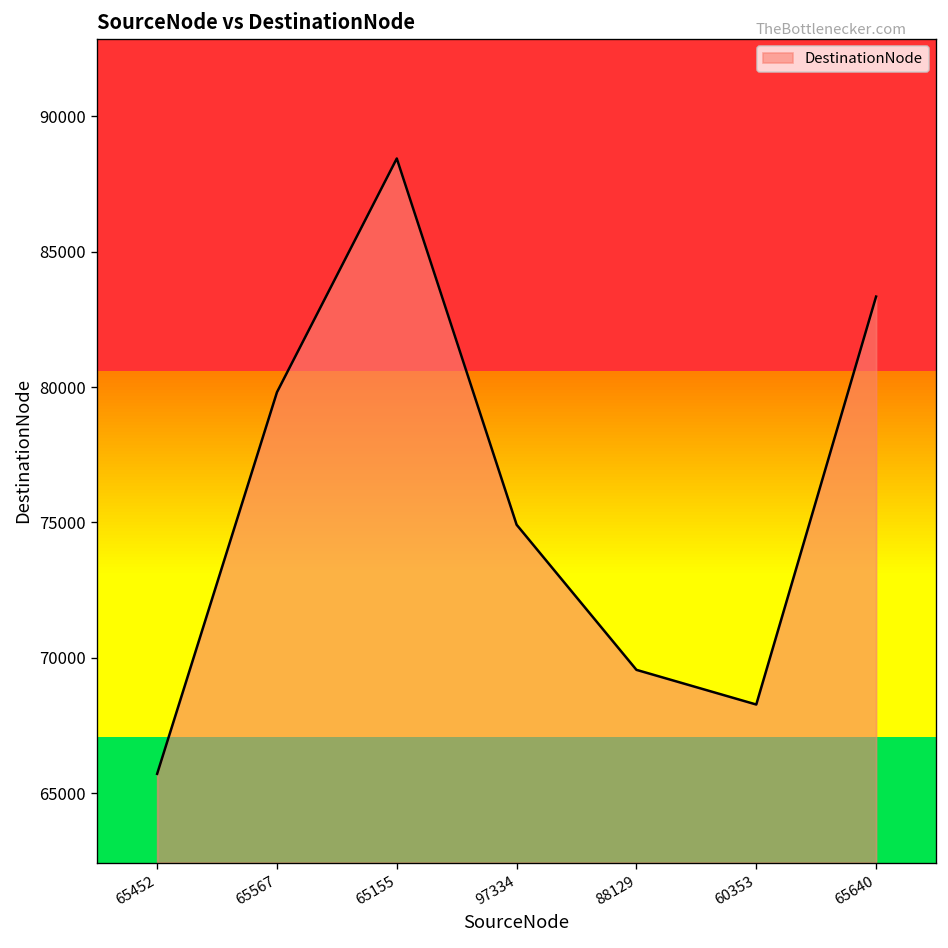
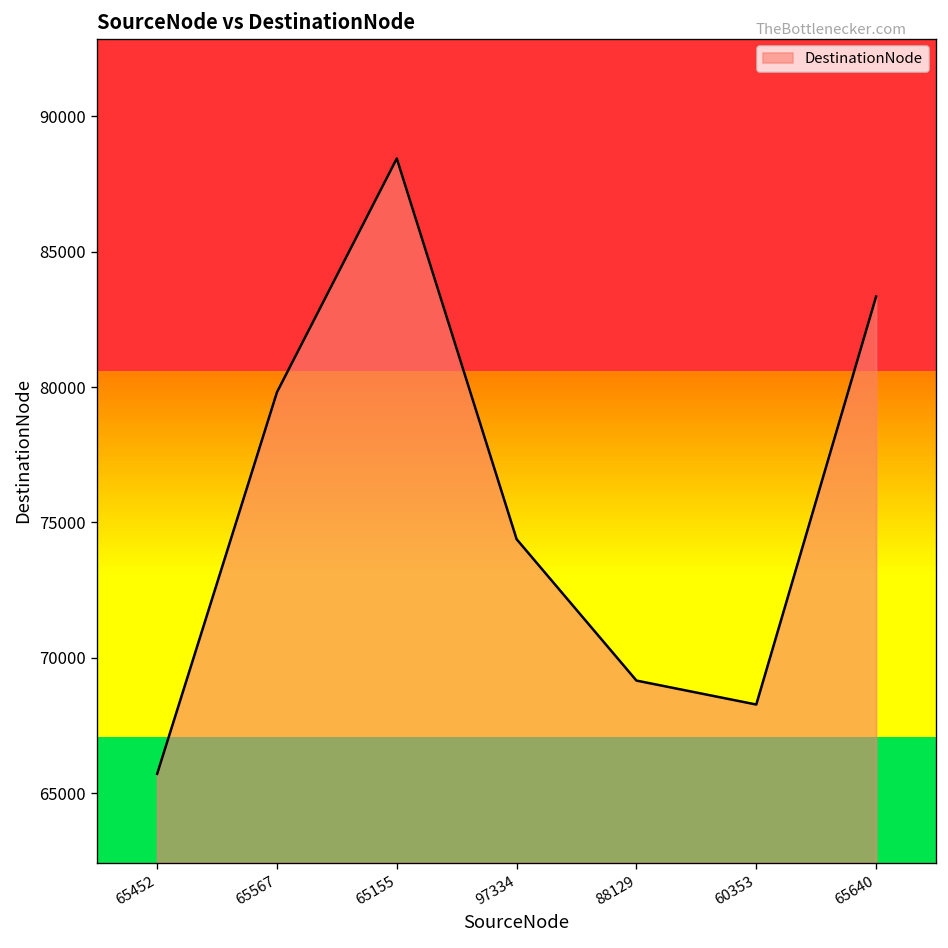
  {
    "65452": 65700,
    "65567": 79800,
    "65155": 88400,
-   "97334": 74900,
-   "88129": 69600,
+   "97334": 74400,
+   "88129": 69200,
    "60353": 68300,
    "65640": 83300
  }
